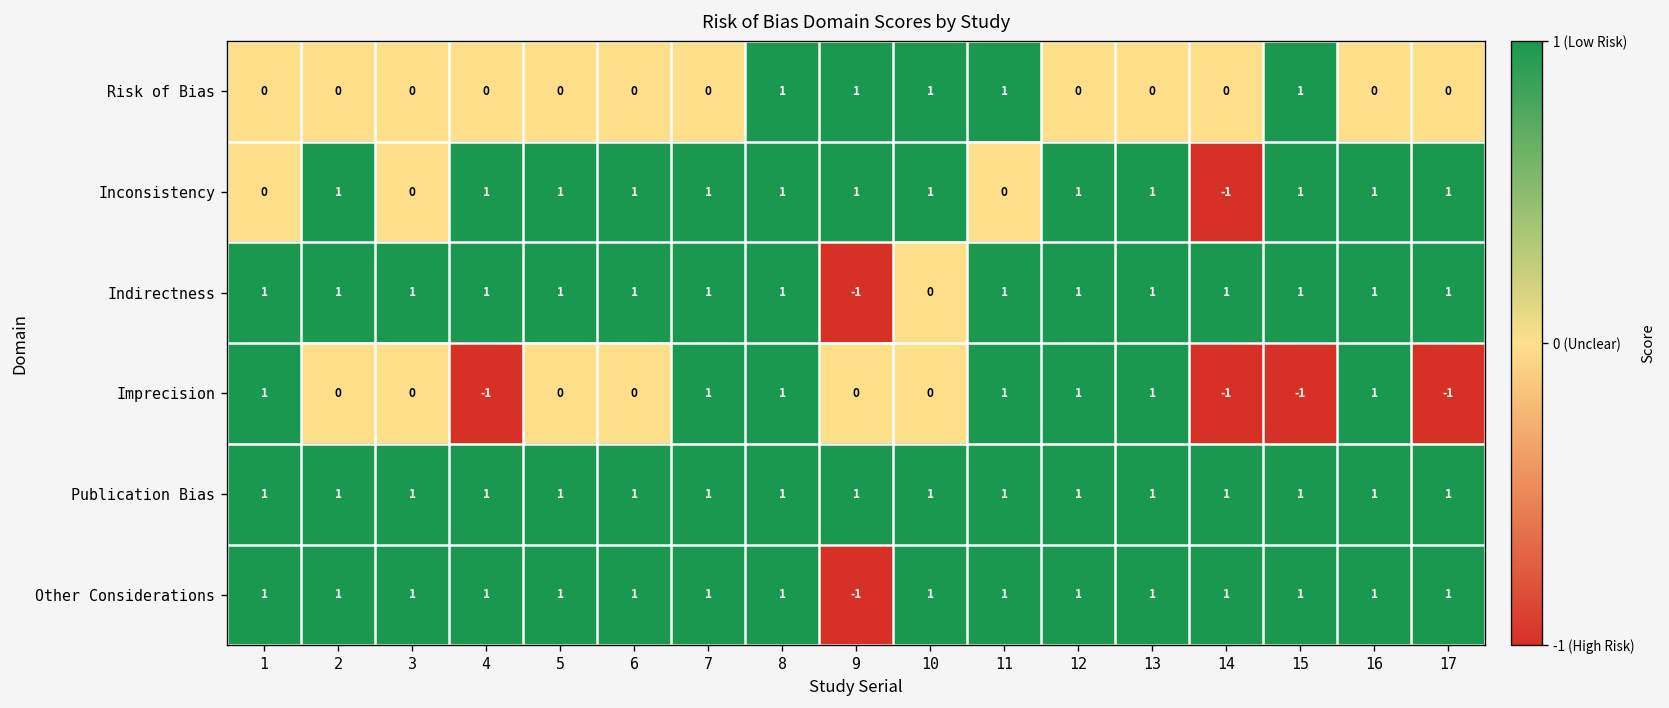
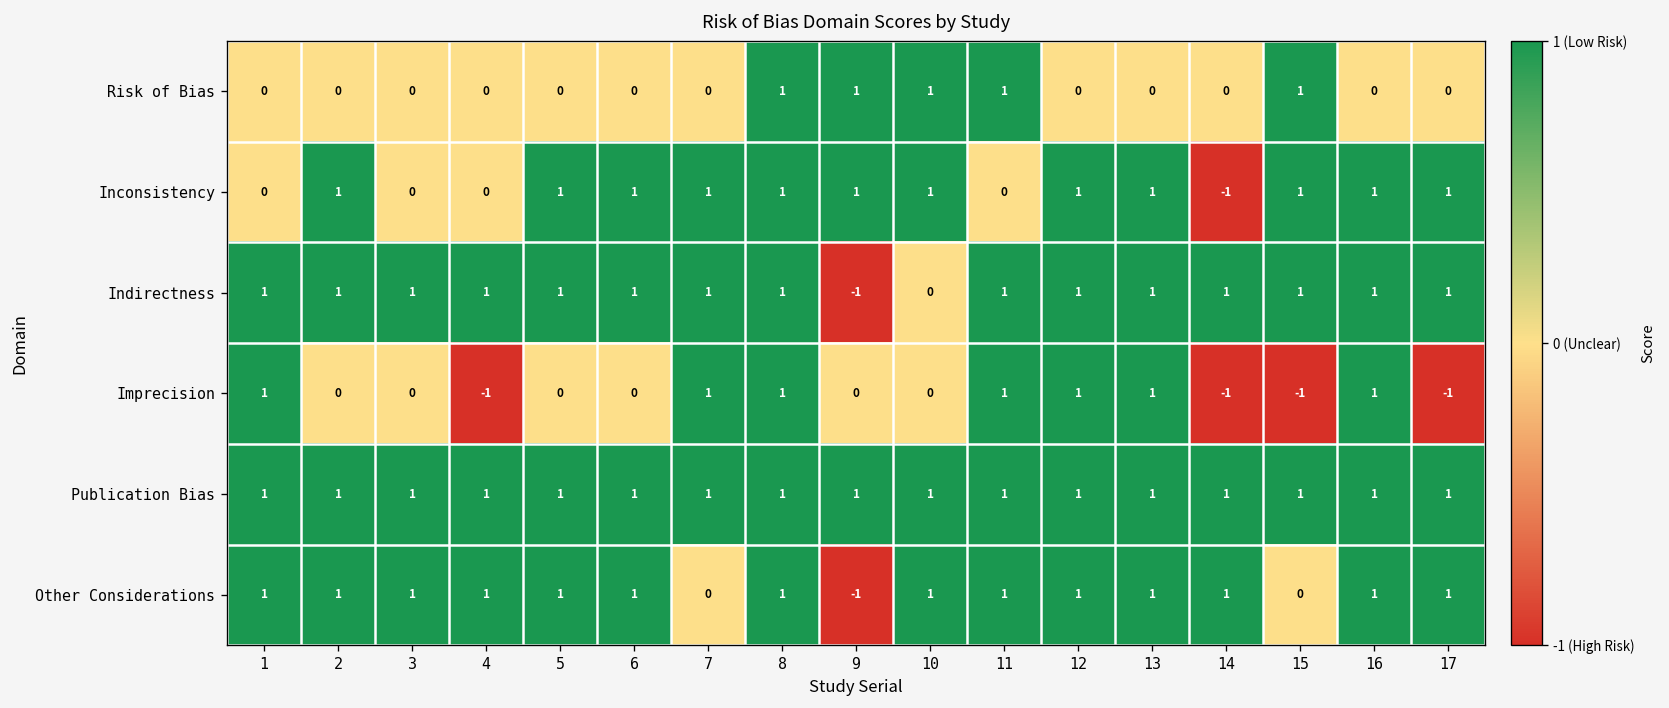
  {
    "Risk of Bias": {
      "1": 0,
      "2": 0,
      "3": 0,
      "4": 0,
      "5": 0,
      "6": 0,
      "7": 0,
      "8": 1,
      "9": 1,
      "10": 1,
      "11": 1,
      "12": 0,
      "13": 0,
      "14": 0,
      "15": 1,
      "16": 0,
      "17": 0
    },
    "Inconsistency": {
      "1": 0,
      "2": 1,
      "3": 0,
-     "4": 1,
+     "4": 0,
      "5": 1,
      "6": 1,
      "7": 1,
      "8": 1,
      "9": 1,
      "10": 1,
      "11": 0,
      "12": 1,
      "13": 1,
      "14": -1,
      "15": 1,
      "16": 1,
      "17": 1
    },
    "Indirectness": {
      "1": 1,
      "2": 1,
      "3": 1,
      "4": 1,
      "5": 1,
      "6": 1,
      "7": 1,
      "8": 1,
      "9": -1,
      "10": 0,
      "11": 1,
      "12": 1,
      "13": 1,
      "14": 1,
      "15": 1,
      "16": 1,
      "17": 1
    },
    "Imprecision": {
      "1": 1,
      "2": 0,
      "3": 0,
      "4": -1,
      "5": 0,
      "6": 0,
      "7": 1,
      "8": 1,
      "9": 0,
      "10": 0,
      "11": 1,
      "12": 1,
      "13": 1,
      "14": -1,
      "15": -1,
      "16": 1,
      "17": -1
    },
    "Publication Bias": {
      "1": 1,
      "2": 1,
      "3": 1,
      "4": 1,
      "5": 1,
      "6": 1,
      "7": 1,
      "8": 1,
      "9": 1,
      "10": 1,
      "11": 1,
      "12": 1,
      "13": 1,
      "14": 1,
      "15": 1,
      "16": 1,
      "17": 1
    },
    "Other Considerations": {
      "1": 1,
      "2": 1,
      "3": 1,
      "4": 1,
      "5": 1,
      "6": 1,
-     "7": 1,
+     "7": 0,
      "8": 1,
      "9": -1,
      "10": 1,
      "11": 1,
      "12": 1,
      "13": 1,
      "14": 1,
-     "15": 1,
+     "15": 0,
      "16": 1,
      "17": 1
    }
  }
